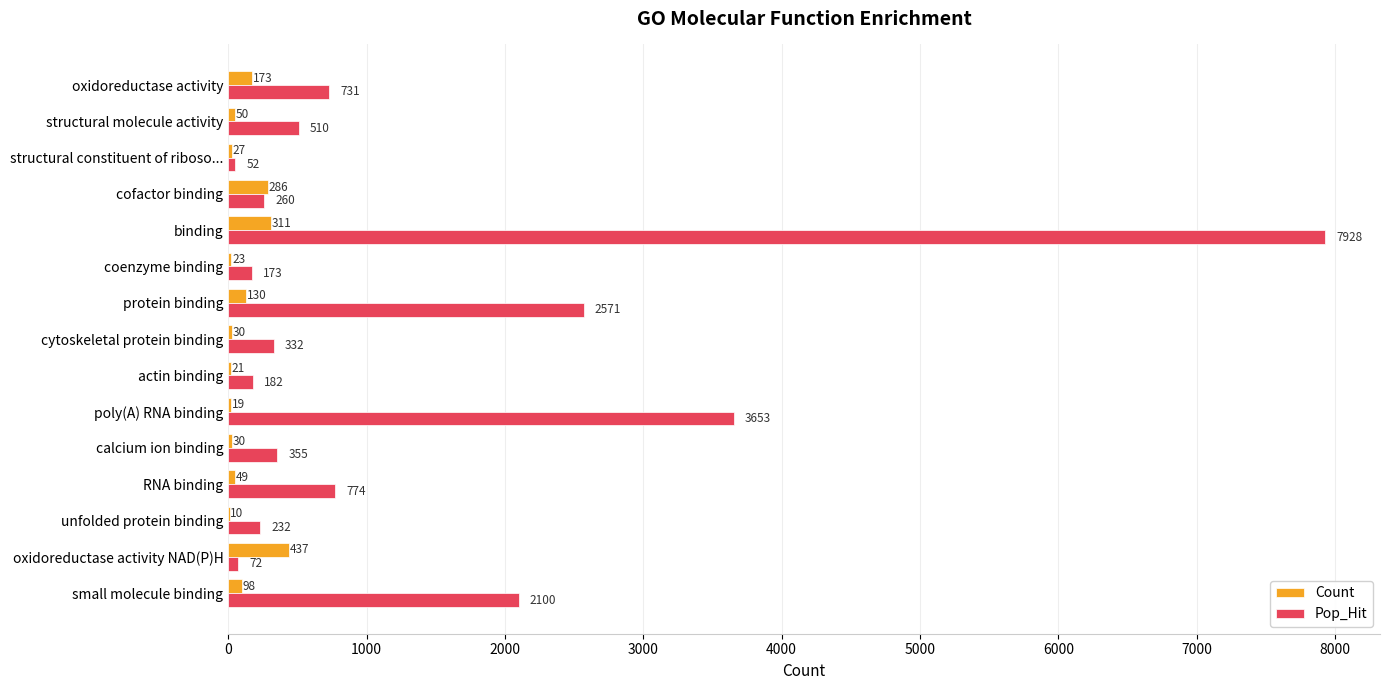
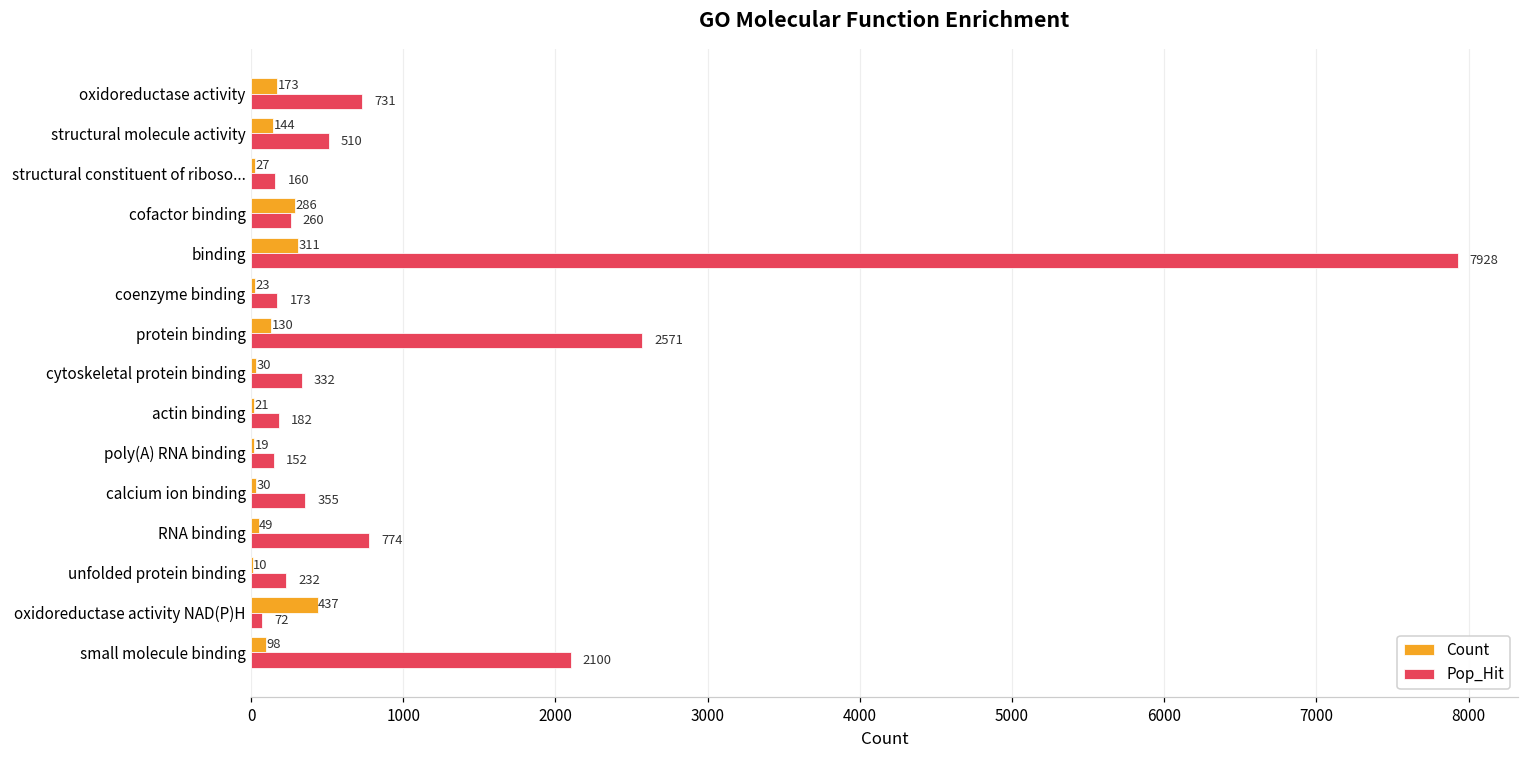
  {
    "Count": {
      "oxidoreductase activity": 173,
-     "structural molecule activity": 50,
+     "structural molecule activity": 144,
      "structural constituent of riboso...": 27,
      "cofactor binding": 286,
      "binding": 311,
      "coenzyme binding": 23,
      "protein binding": 130,
      "cytoskeletal protein binding": 30,
      "actin binding": 21,
      "poly(A) RNA binding": 19,
      "calcium ion binding": 30,
      "RNA binding": 49,
      "unfolded protein binding": 10,
      "oxidoreductase activity NAD(P)H": 437,
      "small molecule binding": 98
    },
    "Pop_Hit": {
      "oxidoreductase activity": 731,
      "structural molecule activity": 510,
-     "structural constituent of riboso...": 52,
+     "structural constituent of riboso...": 160,
      "cofactor binding": 260,
      "binding": 7928,
      "coenzyme binding": 173,
      "protein binding": 2571,
      "cytoskeletal protein binding": 332,
      "actin binding": 182,
-     "poly(A) RNA binding": 3653,
+     "poly(A) RNA binding": 152,
      "calcium ion binding": 355,
      "RNA binding": 774,
      "unfolded protein binding": 232,
      "oxidoreductase activity NAD(P)H": 72,
      "small molecule binding": 2100
    }
  }
